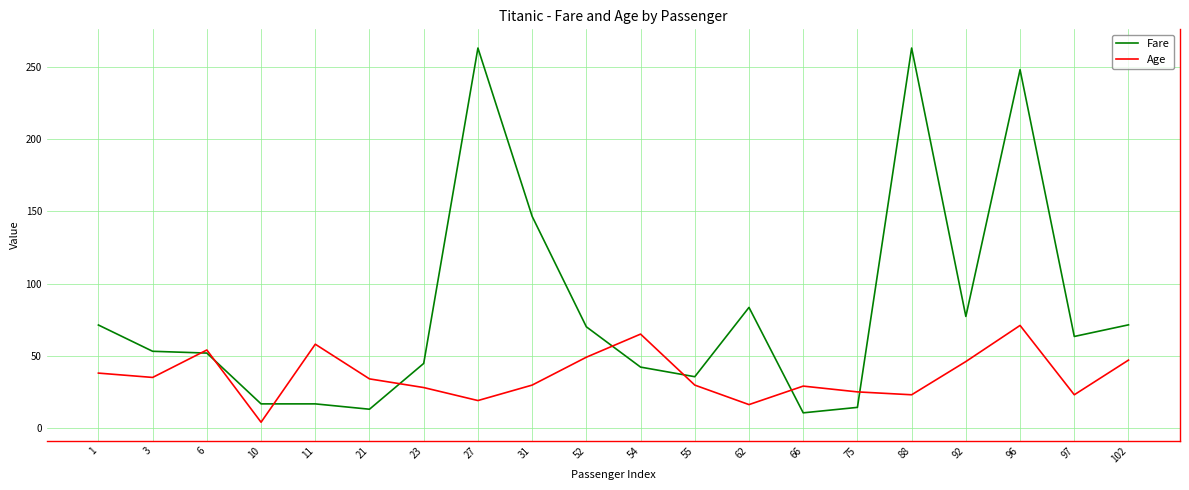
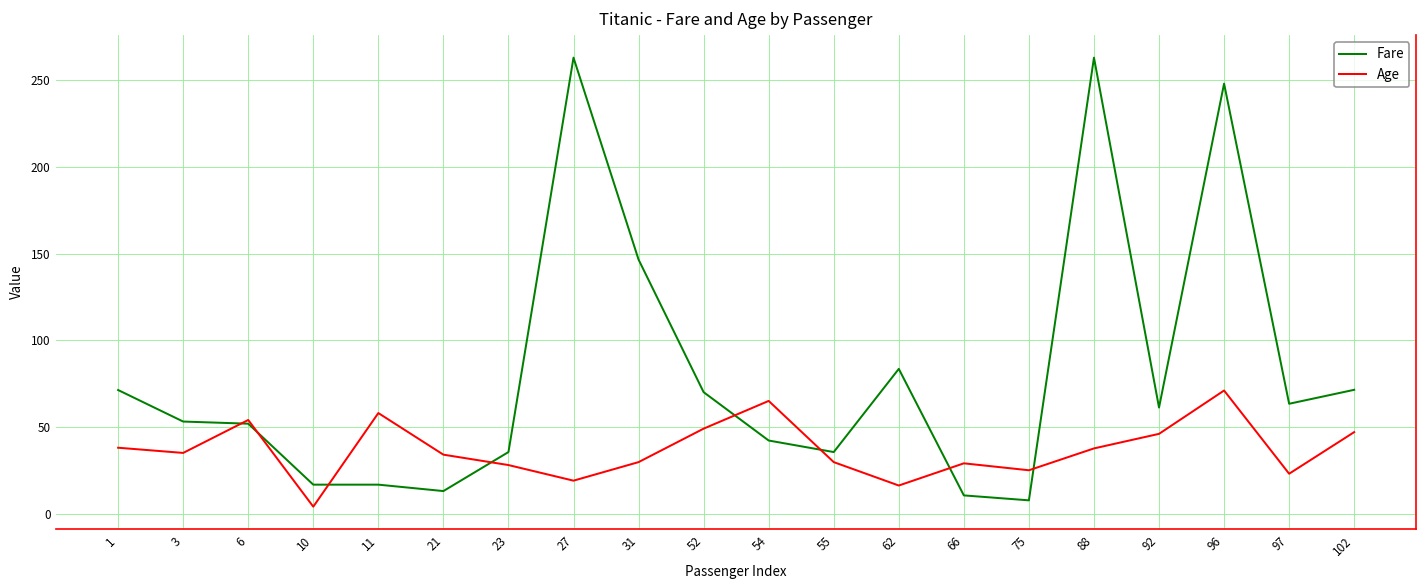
  {
    "Fare": {
      "1": 71,
      "3": 53,
      "6": 52,
      "10": 17,
      "11": 17,
      "21": 13,
-     "23": 45,
+     "23": 36,
      "27": 263,
      "31": 147,
      "52": 70,
      "54": 42,
      "55": 36,
      "62": 83,
      "66": 11,
-     "75": 14,
+     "75": 8,
      "88": 263,
-     "92": 77,
+     "92": 61,
      "96": 248,
      "97": 63,
      "102": 71
    },
    "Age": {
      "1": 38,
      "3": 35,
      "6": 54,
      "10": 4,
      "11": 58,
      "21": 34,
      "23": 28,
      "27": 19,
      "31": 30,
      "52": 49,
      "54": 65,
      "55": 30,
      "62": 16,
      "66": 29,
      "75": 25,
-     "88": 23,
+     "88": 38,
      "92": 46,
      "96": 71,
      "97": 23,
      "102": 47
    }
  }
